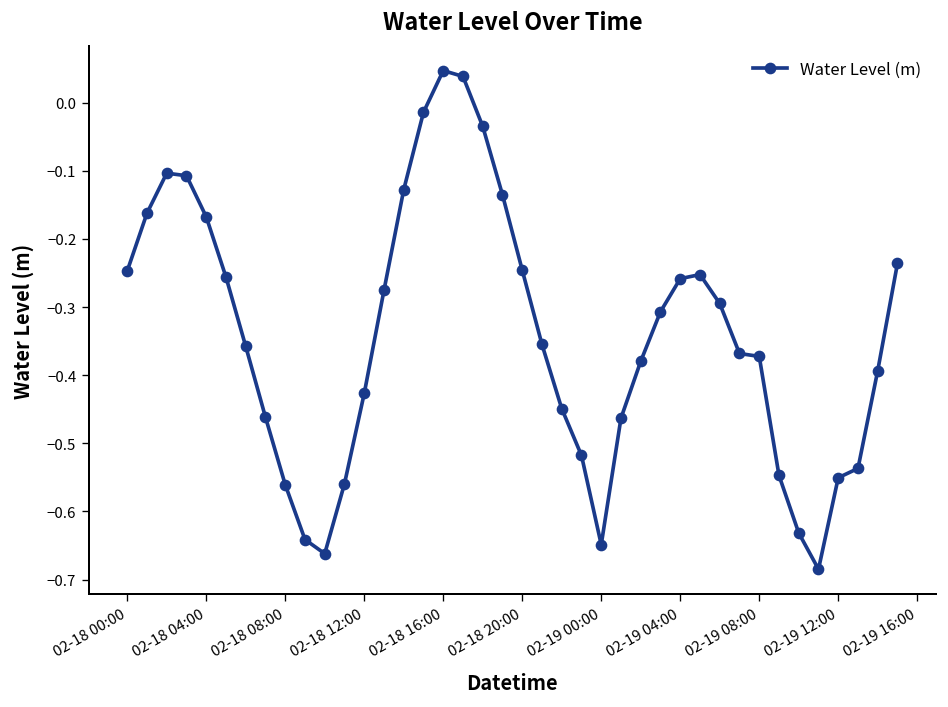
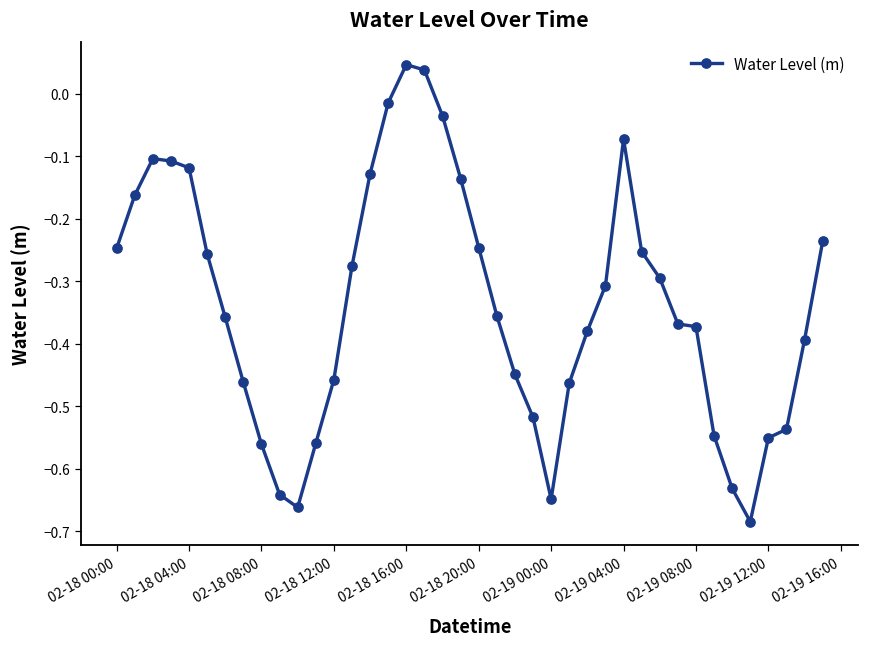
  {
    "02-18 00:00": -0.25,
-   "02-18 04:00": -0.17,
+   "02-18 04:00": -0.12,
    "02-18 08:00": -0.56,
-   "02-18 12:00": -0.43,
+   "02-18 12:00": -0.46,
    "02-18 16:00": 0.05,
    "02-18 20:00": -0.25,
    "02-19 00:00": -0.65,
-   "02-19 04:00": -0.26,
+   "02-19 04:00": -0.07,
    "02-19 08:00": -0.37,
    "02-19 12:00": -0.55
  }
